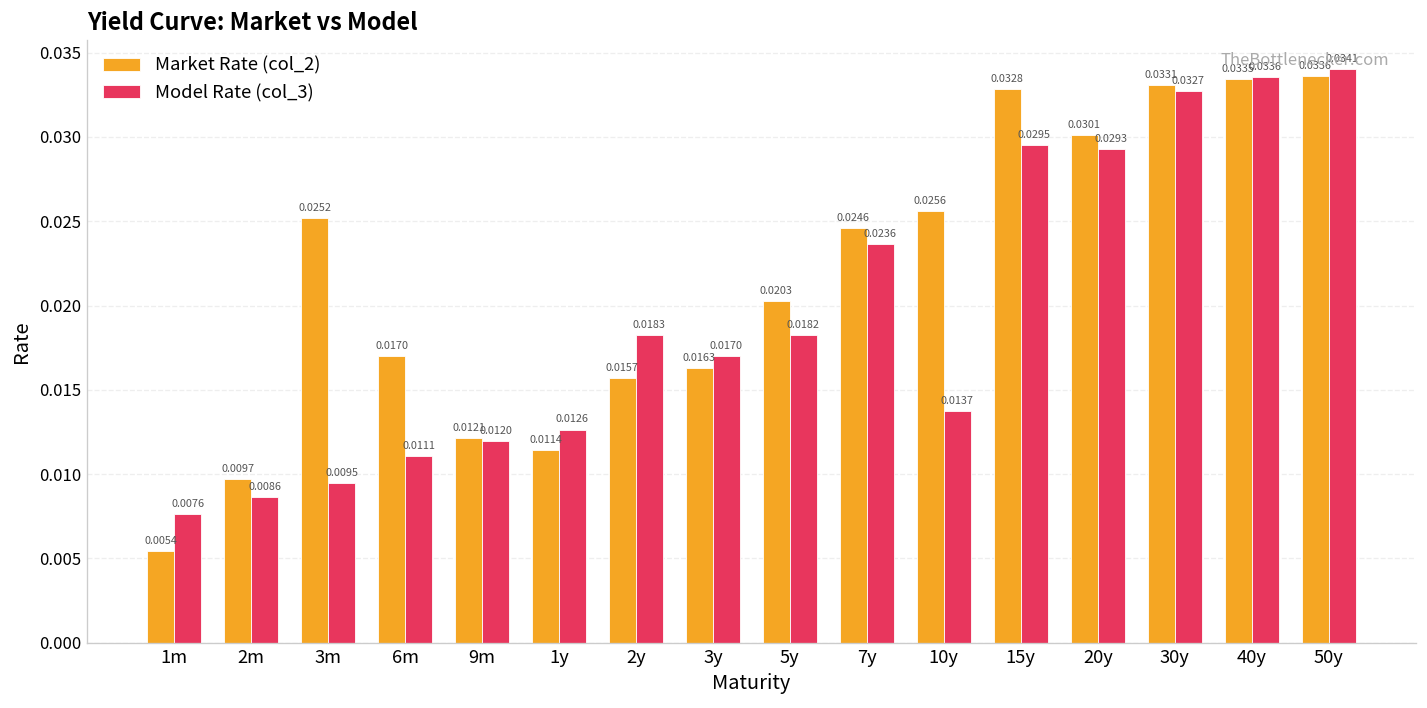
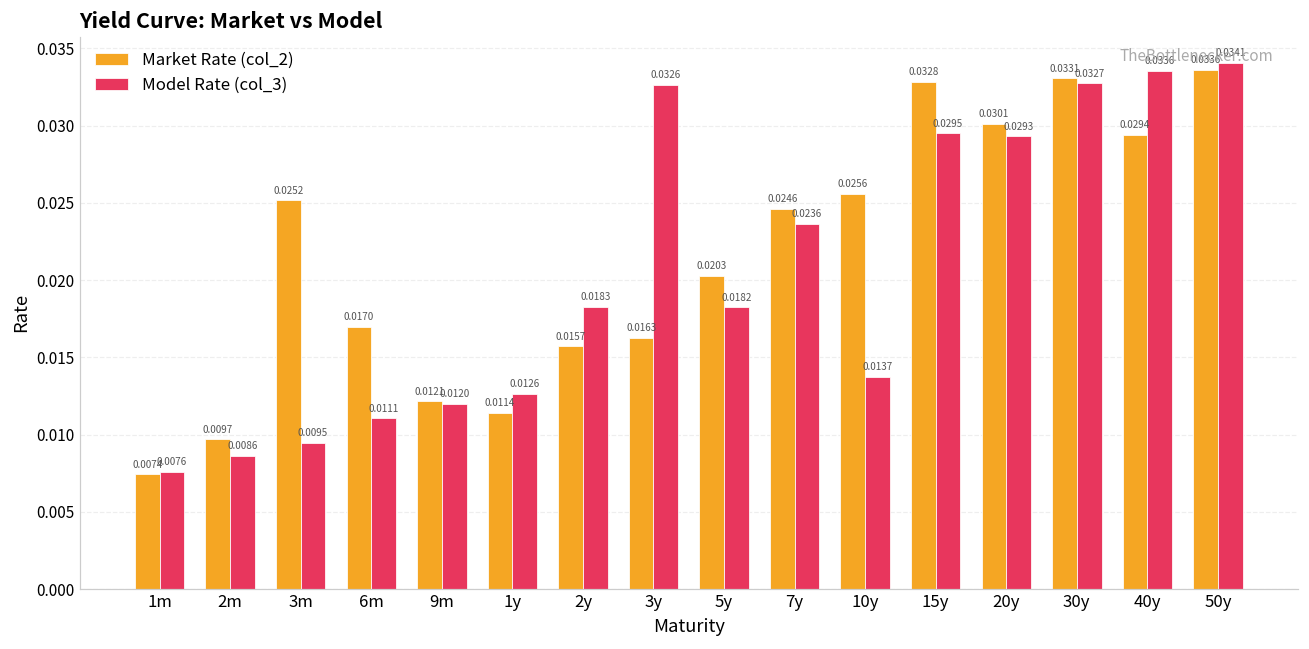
  {
    "Market Rate (col_2)": {
-     "1m": 0.0054,
+     "1m": 0.0074,
      "2m": 0.0097,
      "3m": 0.0252,
      "6m": 0.0170,
      "9m": 0.0121,
      "1y": 0.0114,
      "2y": 0.0157,
      "3y": 0.0163,
      "5y": 0.0203,
      "7y": 0.0246,
      "10y": 0.0256,
      "15y": 0.0328,
      "20y": 0.0301,
      "30y": 0.0331,
-     "40y": 0.0335
+     "40y": 0.0294
    },
    "Model Rate (col_3)": {
      "1m": 0.0076,
      "2m": 0.0086,
      "3m": 0.0095,
      "6m": 0.0111,
      "9m": 0.0120,
      "1y": 0.0126,
      "2y": 0.0183,
-     "3y": 0.0170,
+     "3y": 0.0326,
      "5y": 0.0182,
      "7y": 0.0236,
      "10y": 0.0137,
      "15y": 0.0295,
      "20y": 0.0293,
      "30y": 0.0327
    }
  }
